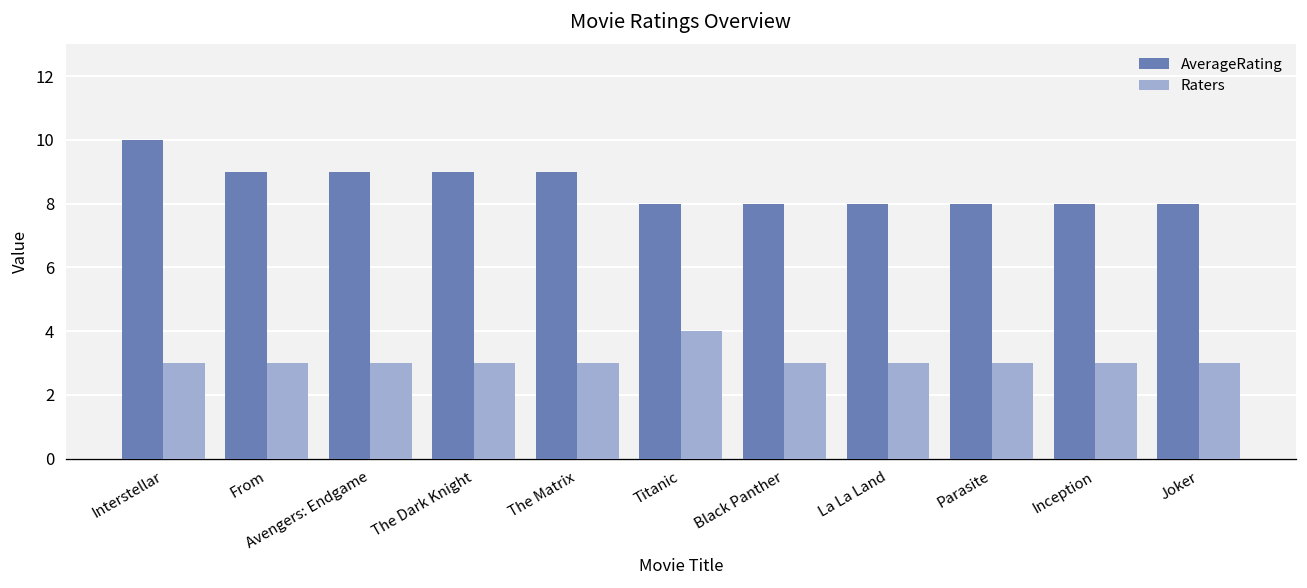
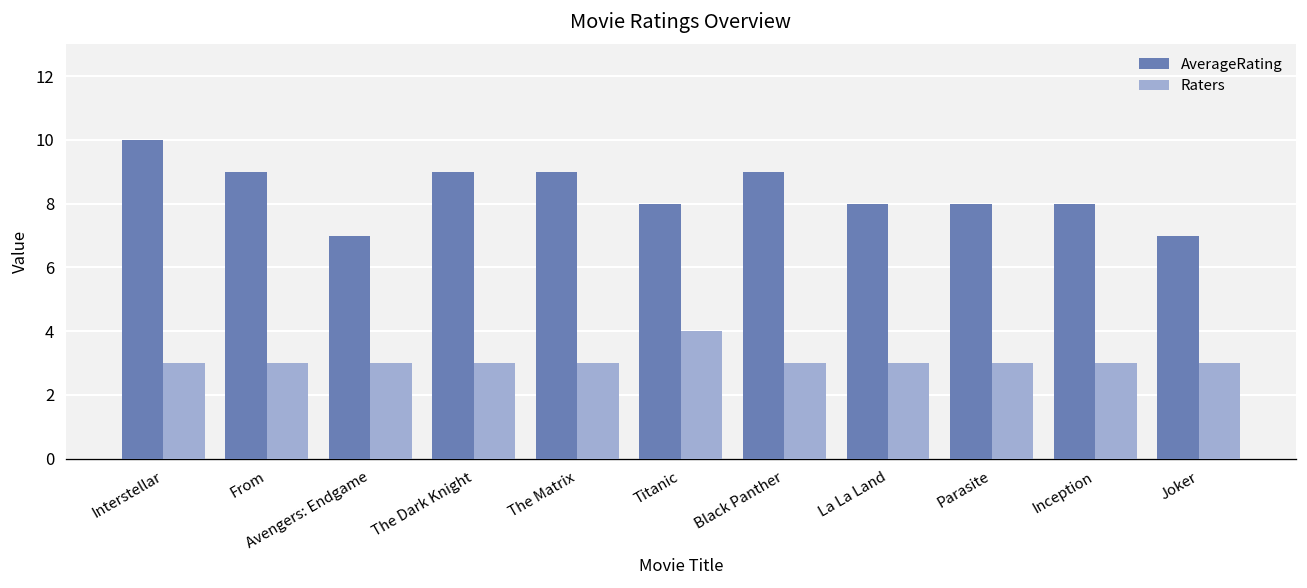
  {
    "AverageRating": {
      "Interstellar": 10,
      "From": 9,
-     "Avengers: Endgame": 9,
+     "Avengers: Endgame": 7,
      "The Dark Knight": 9,
      "The Matrix": 9,
      "Titanic": 8,
-     "Black Panther": 8,
+     "Black Panther": 9,
      "La La Land": 8,
      "Parasite": 8,
      "Inception": 8,
-     "Joker": 8
+     "Joker": 7
    },
    "Raters": {
      "Interstellar": 3,
      "From": 3,
      "Avengers: Endgame": 3,
      "The Dark Knight": 3,
      "The Matrix": 3,
      "Titanic": 4,
      "Black Panther": 3,
      "La La Land": 3,
      "Parasite": 3,
      "Inception": 3,
      "Joker": 3
    }
  }
